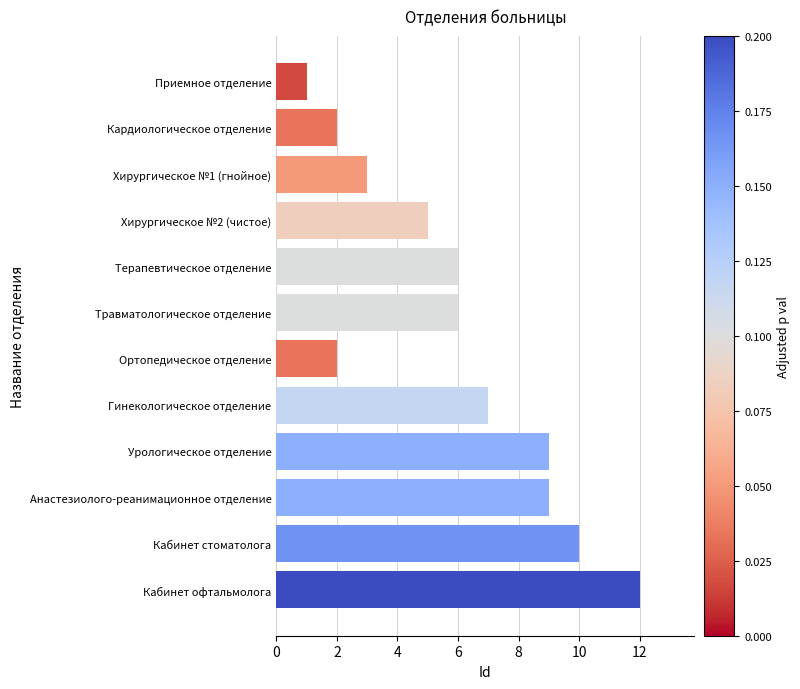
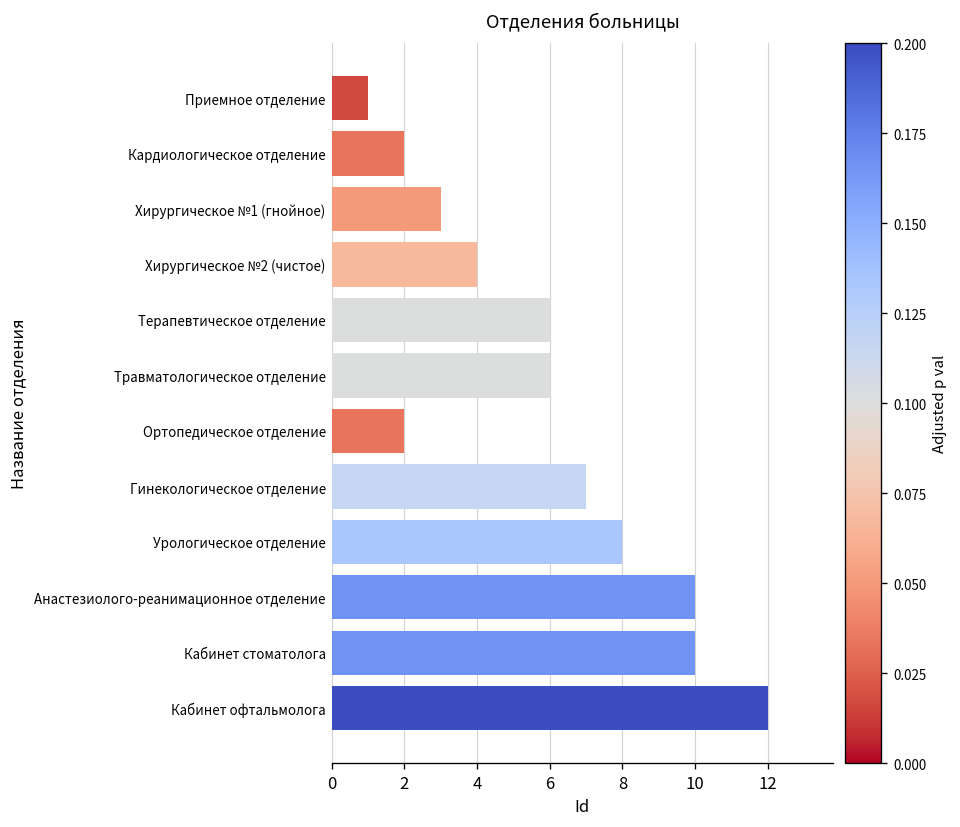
  {
    "Приемное отделение": 1,
    "Кардиологическое отделение": 2,
    "Хирургическое №1 (гнойное)": 3,
-   "Хирургическое №2 (чистое)": 5,
+   "Хирургическое №2 (чистое)": 4,
    "Терапевтическое отделение": 6,
    "Травматологическое отделение": 6,
    "Ортопедическое отделение": 2,
    "Гинекологическое отделение": 7,
-   "Урологическое отделение": 9,
-   "Анастезиолого-реанимационное отделение": 9,
+   "Урологическое отделение": 8,
+   "Анастезиолого-реанимационное отделение": 10,
    "Кабинет стоматолога": 10,
    "Кабинет офтальмолога": 12
  }
